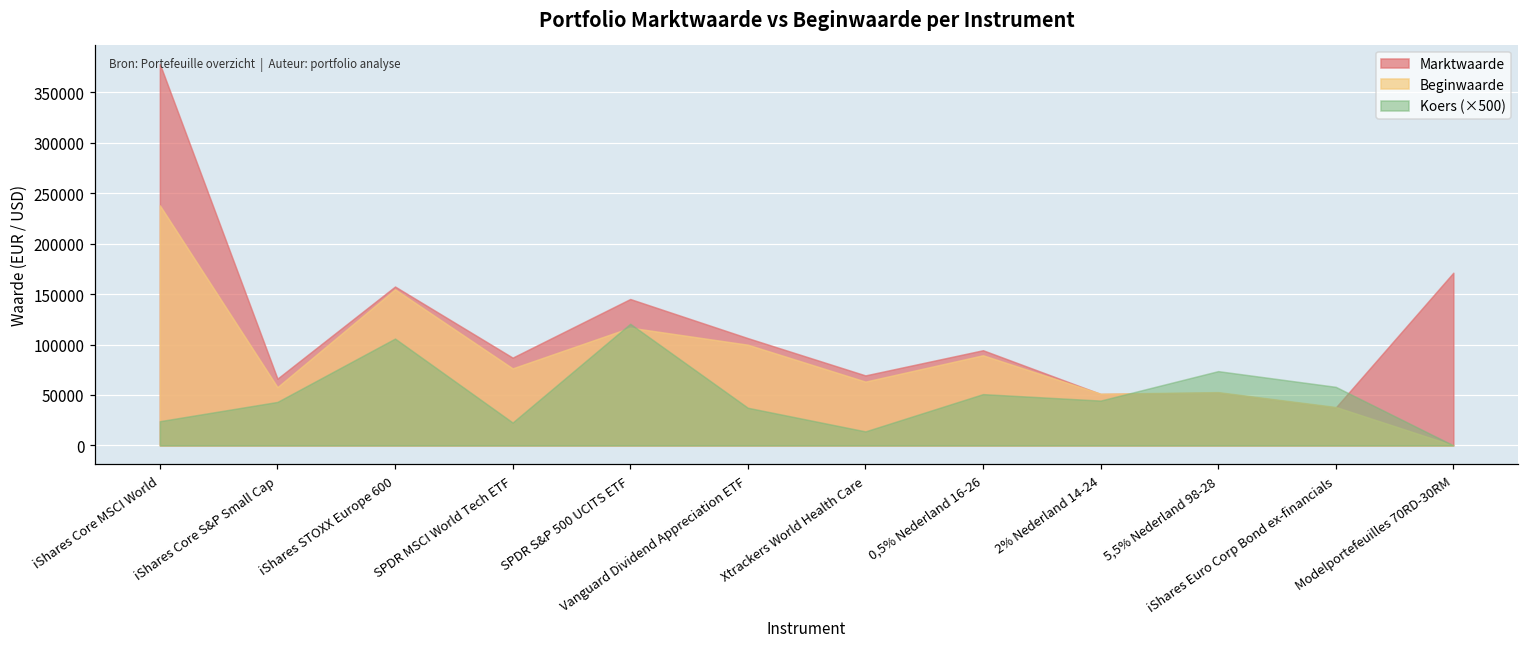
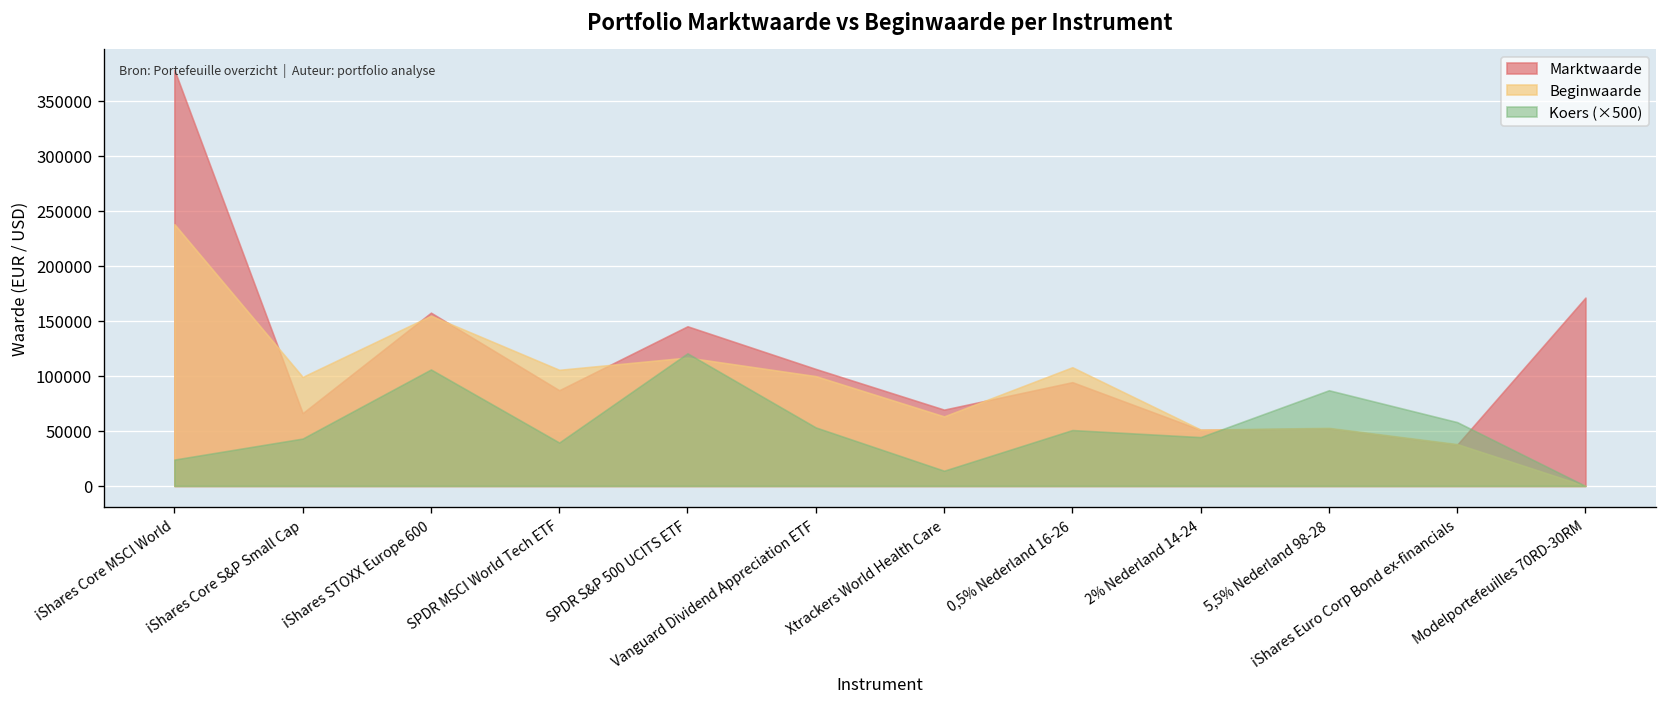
  {
    "Marktwaarde": {
      "iShares Core MSCI World": 380000,
      "iShares Core S&P Small Cap": 70000,
      "SPDR MSCI World Tech ETF": 90000,
      "SPDR S&P 500 UCITS ETF": 150000,
      "Vanguard Dividend Appreciation ETF": 110000,
      "Xtrackers World Health Care": 70000,
      "0,5% Nederland 16-26": 90000,
      "Modelportefeuilles 70RD-30RM": 170000
    },
    "Beginwaarde": {
      "iShares Core MSCI World": 240000,
-     "iShares Core S&P Small Cap": 60000,
-     "SPDR MSCI World Tech ETF": 80000,
+     "iShares Core S&P Small Cap": 100000,
+     "SPDR MSCI World Tech ETF": 110000,
      "SPDR S&P 500 UCITS ETF": 120000,
      "Vanguard Dividend Appreciation ETF": 100000,
      "Xtrackers World Health Care": 60000,
-     "0,5% Nederland 16-26": 90000
+     "0,5% Nederland 16-26": 110000
    },
    "Koers (×500)": {
      "iShares Core MSCI World": 20000,
      "iShares Core S&P Small Cap": 40000,
      "iShares STOXX Europe 600": 110000,
-     "SPDR MSCI World Tech ETF": 20000,
+     "SPDR MSCI World Tech ETF": 40000,
      "SPDR S&P 500 UCITS ETF": 120000,
-     "Vanguard Dividend Appreciation ETF": 40000,
+     "Vanguard Dividend Appreciation ETF": 50000,
      "Xtrackers World Health Care": 10000,
      "0,5% Nederland 16-26": 50000,
      "2% Nederland 14-24": 40000,
-     "5,5% Nederland 98-28": 70000,
+     "5,5% Nederland 98-28": 90000,
      "iShares Euro Corp Bond ex-financials": 60000
    }
  }
